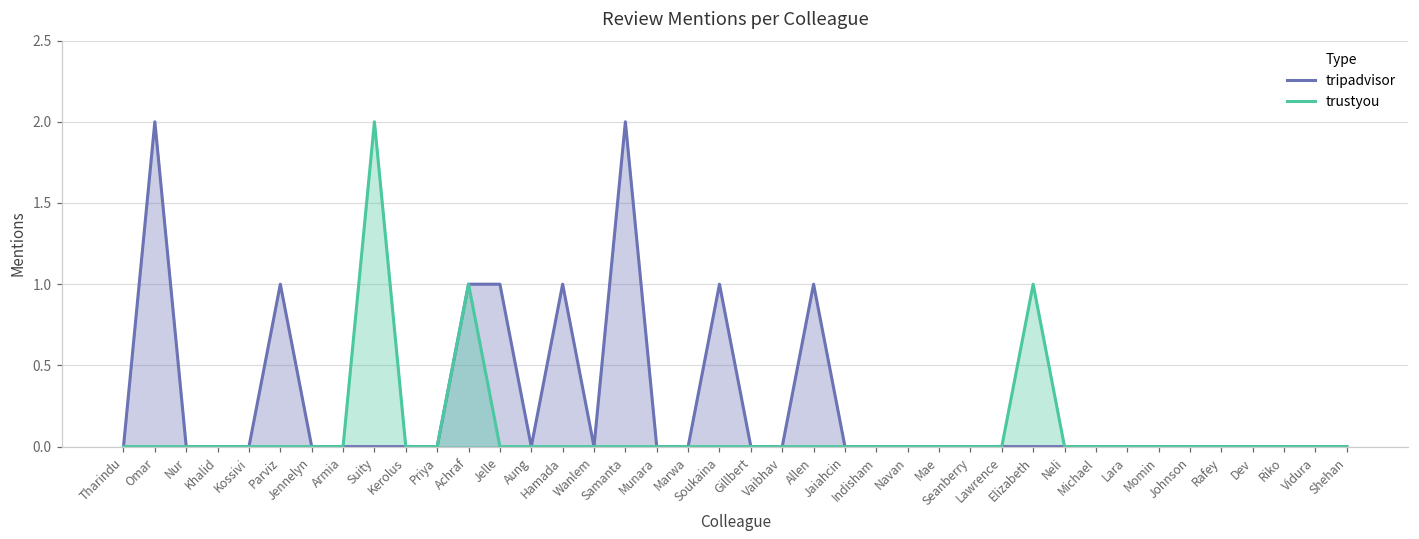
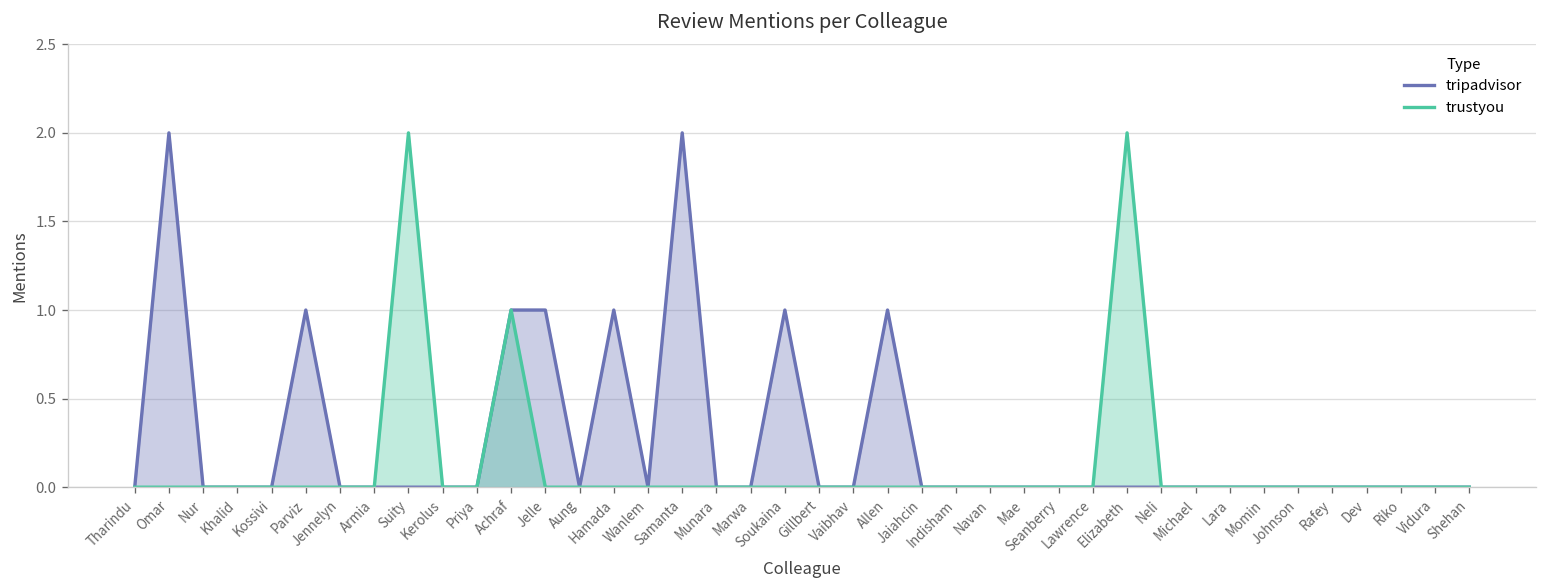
  {
    "tripadvisor": {
      "Omar": 2,
      "Parviz": 1,
      "Suity": 0,
      "Jelle": 1,
      "Hamada": 1,
      "Samanta": 2,
      "Soukaina": 1,
      "Allen": 1,
      "Elizabeth": 0
    },
    "trustyou": {
      "Omar": 0,
      "Parviz": 0,
      "Suity": 2,
      "Jelle": 0,
      "Hamada": 0,
      "Samanta": 0,
      "Soukaina": 0,
      "Allen": 0,
-     "Elizabeth": 1
+     "Elizabeth": 2
    }
  }
